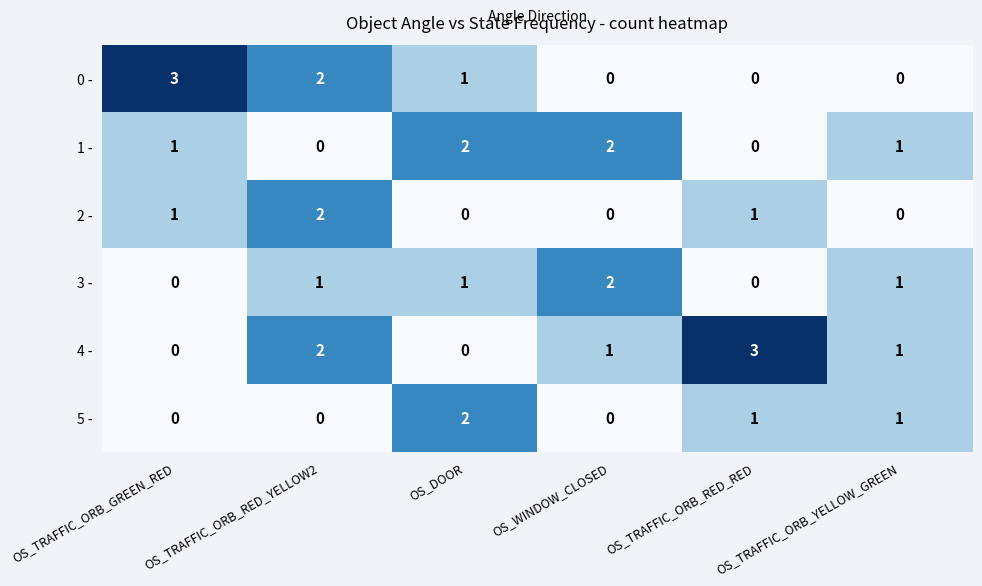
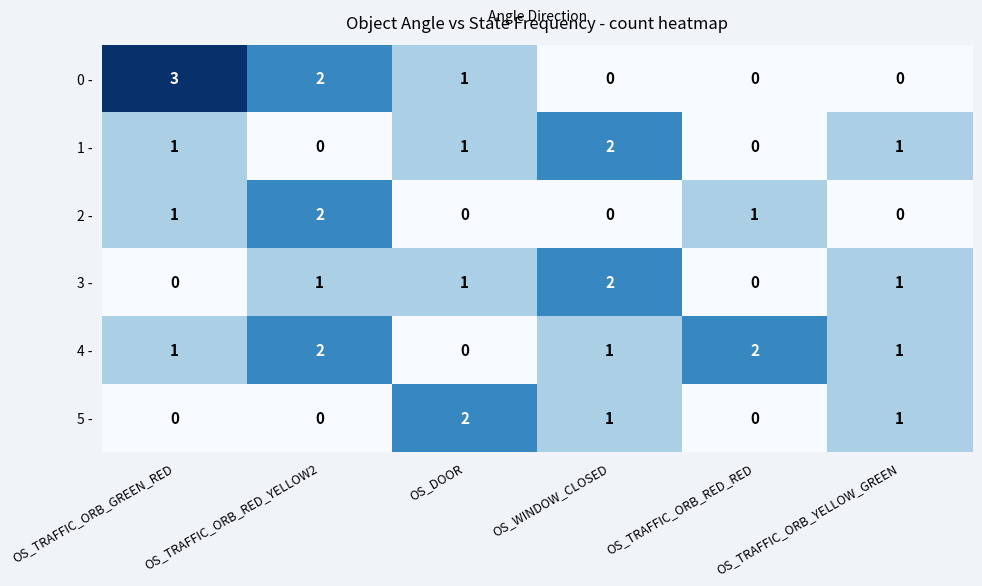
  {
    "0 -": {
      "OS_TRAFFIC_ORB_GREEN_RED": 3,
      "OS_TRAFFIC_ORB_RED_YELLOW2": 2,
      "OS_DOOR": 1,
      "OS_WINDOW_CLOSED": 0,
      "OS_TRAFFIC_ORB_RED_RED": 0,
      "OS_TRAFFIC_ORB_YELLOW_GREEN": 0
    },
    "1 -": {
      "OS_TRAFFIC_ORB_GREEN_RED": 1,
      "OS_TRAFFIC_ORB_RED_YELLOW2": 0,
-     "OS_DOOR": 2,
+     "OS_DOOR": 1,
      "OS_WINDOW_CLOSED": 2,
      "OS_TRAFFIC_ORB_RED_RED": 0,
      "OS_TRAFFIC_ORB_YELLOW_GREEN": 1
    },
    "2 -": {
      "OS_TRAFFIC_ORB_GREEN_RED": 1,
      "OS_TRAFFIC_ORB_RED_YELLOW2": 2,
      "OS_DOOR": 0,
      "OS_WINDOW_CLOSED": 0,
      "OS_TRAFFIC_ORB_RED_RED": 1,
      "OS_TRAFFIC_ORB_YELLOW_GREEN": 0
    },
    "3 -": {
      "OS_TRAFFIC_ORB_GREEN_RED": 0,
      "OS_TRAFFIC_ORB_RED_YELLOW2": 1,
      "OS_DOOR": 1,
      "OS_WINDOW_CLOSED": 2,
      "OS_TRAFFIC_ORB_RED_RED": 0,
      "OS_TRAFFIC_ORB_YELLOW_GREEN": 1
    },
    "4 -": {
-     "OS_TRAFFIC_ORB_GREEN_RED": 0,
+     "OS_TRAFFIC_ORB_GREEN_RED": 1,
      "OS_TRAFFIC_ORB_RED_YELLOW2": 2,
      "OS_DOOR": 0,
      "OS_WINDOW_CLOSED": 1,
-     "OS_TRAFFIC_ORB_RED_RED": 3,
+     "OS_TRAFFIC_ORB_RED_RED": 2,
      "OS_TRAFFIC_ORB_YELLOW_GREEN": 1
    },
    "5 -": {
      "OS_TRAFFIC_ORB_GREEN_RED": 0,
      "OS_TRAFFIC_ORB_RED_YELLOW2": 0,
      "OS_DOOR": 2,
-     "OS_WINDOW_CLOSED": 0,
-     "OS_TRAFFIC_ORB_RED_RED": 1,
+     "OS_WINDOW_CLOSED": 1,
+     "OS_TRAFFIC_ORB_RED_RED": 0,
      "OS_TRAFFIC_ORB_YELLOW_GREEN": 1
    }
  }
